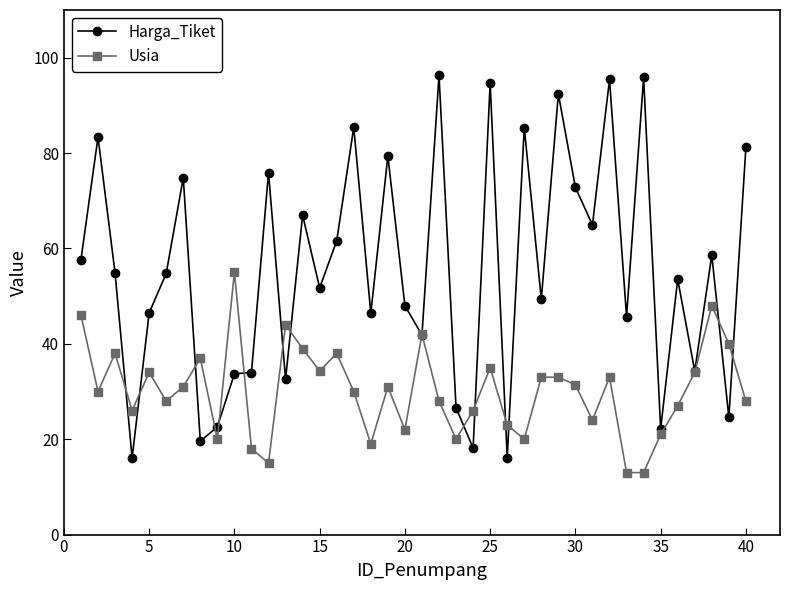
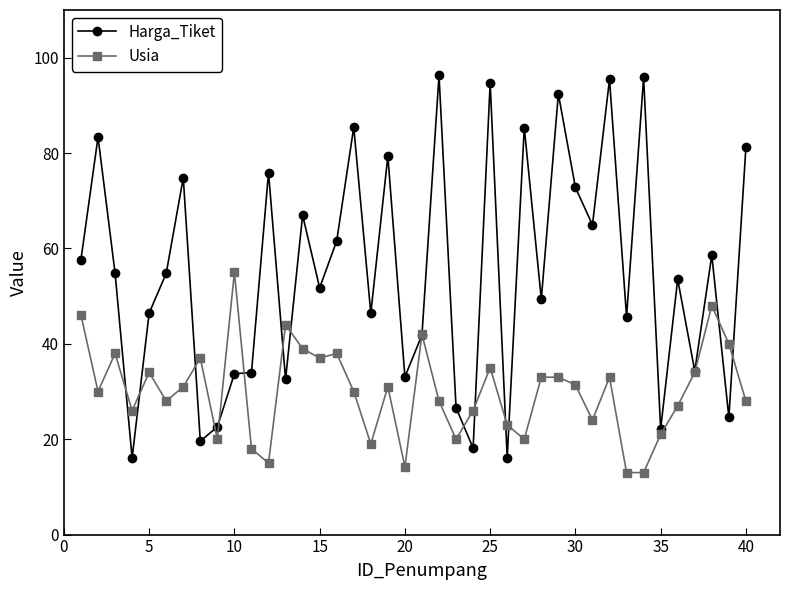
  {
    "Harga_Tiket": {
      "5": 46,
      "10": 34,
      "15": 52,
-     "20": 48,
+     "20": 33,
      "25": 95,
      "30": 73,
      "35": 22,
      "40": 81
    },
    "Usia": {
      "5": 34,
      "10": 55,
-     "15": 34,
-     "20": 22,
+     "15": 37,
+     "20": 14,
      "25": 35,
      "30": 31,
      "35": 21,
      "40": 28
    }
  }
